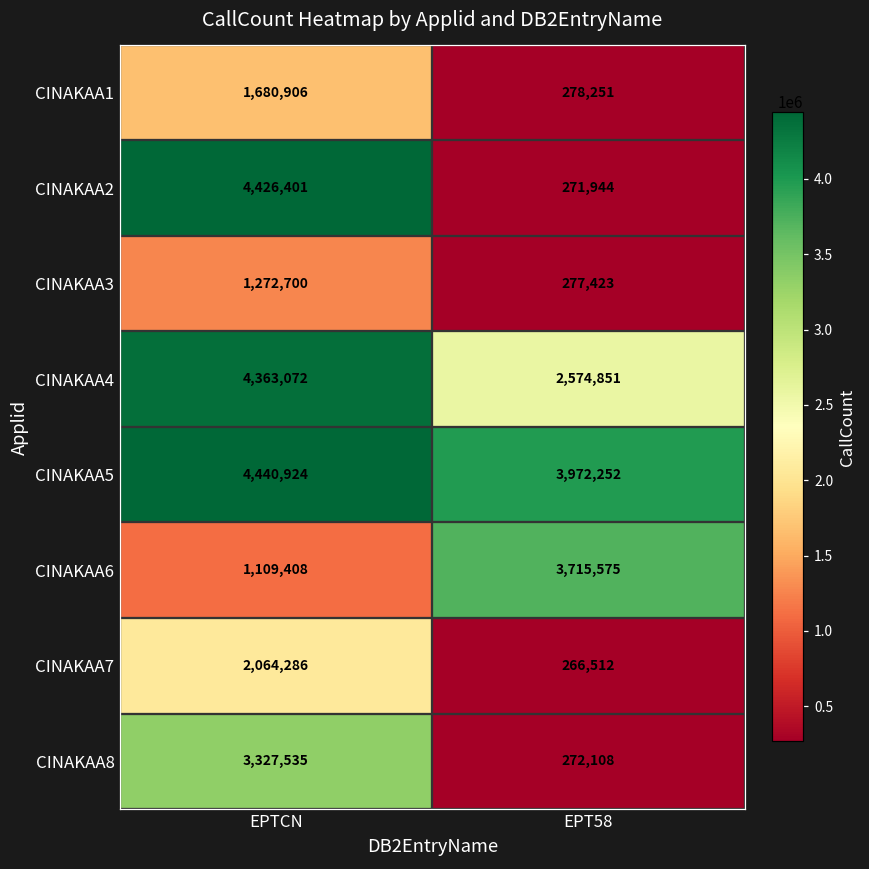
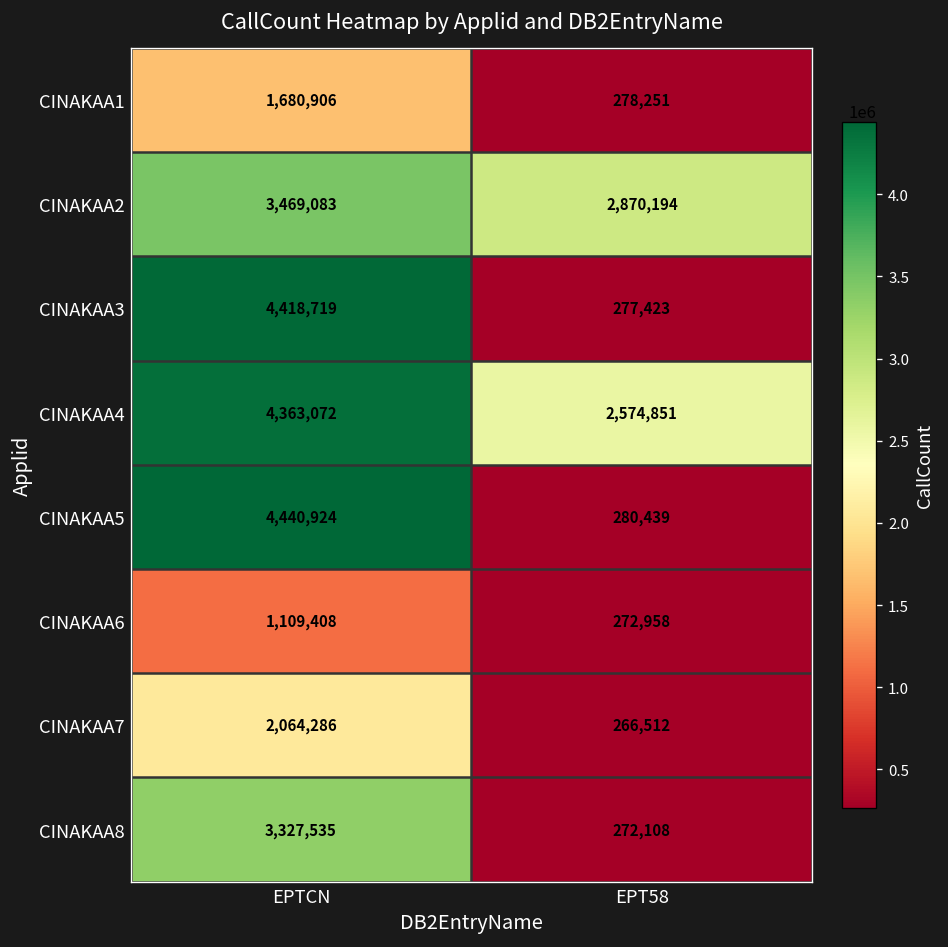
  {
    "CINAKAA1": {
      "EPTCN": "1,680,906",
      "EPT58": "278,251"
    },
    "CINAKAA2": {
-     "EPTCN": "4,426,401",
-     "EPT58": "271,944"
+     "EPTCN": "3,469,083",
+     "EPT58": "2,870,194"
    },
    "CINAKAA3": {
-     "EPTCN": "1,272,700",
+     "EPTCN": "4,418,719",
      "EPT58": "277,423"
    },
    "CINAKAA4": {
      "EPTCN": "4,363,072",
      "EPT58": "2,574,851"
    },
    "CINAKAA5": {
      "EPTCN": "4,440,924",
-     "EPT58": "3,972,252"
+     "EPT58": "280,439"
    },
    "CINAKAA6": {
      "EPTCN": "1,109,408",
-     "EPT58": "3,715,575"
+     "EPT58": "272,958"
    },
    "CINAKAA7": {
      "EPTCN": "2,064,286",
      "EPT58": "266,512"
    },
    "CINAKAA8": {
      "EPTCN": "3,327,535",
      "EPT58": "272,108"
    }
  }
